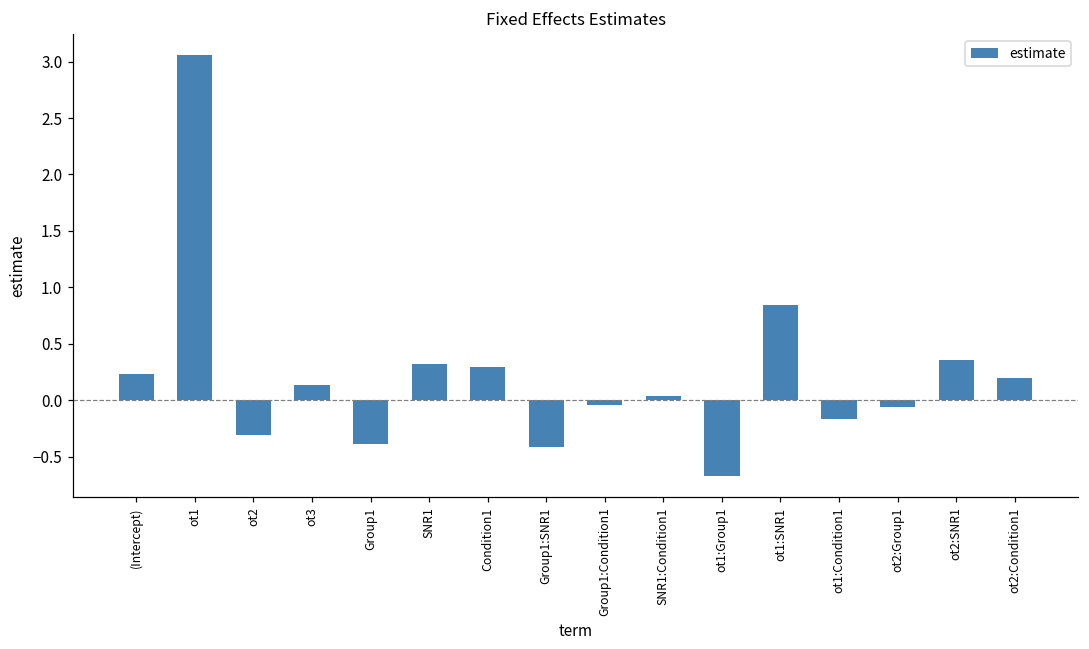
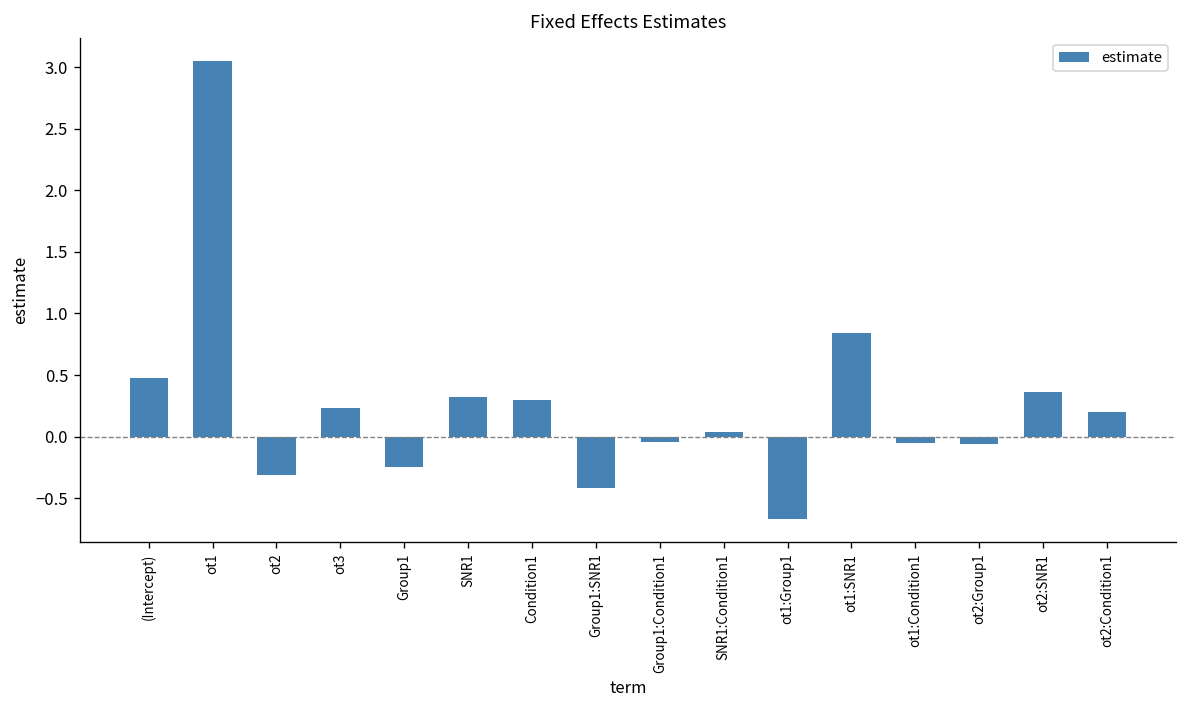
  {
-   "(Intercept)": 0.23,
+   "(Intercept)": 0.47,
    "ot1": 3.05,
    "ot2": -0.31,
-   "ot3": 0.14,
-   "Group1": -0.39,
+   "ot3": 0.23,
+   "Group1": -0.24,
    "SNR1": 0.32,
    "Condition1": 0.30,
    "Group1:SNR1": -0.42,
    "Group1:Condition1": -0.05,
    "SNR1:Condition1": 0.04,
    "ot1:Group1": -0.67,
    "ot1:SNR1": 0.84,
-   "ot1:Condition1": -0.16,
+   "ot1:Condition1": -0.05,
    "ot2:Group1": -0.06,
    "ot2:SNR1": 0.36,
    "ot2:Condition1": 0.20
  }
